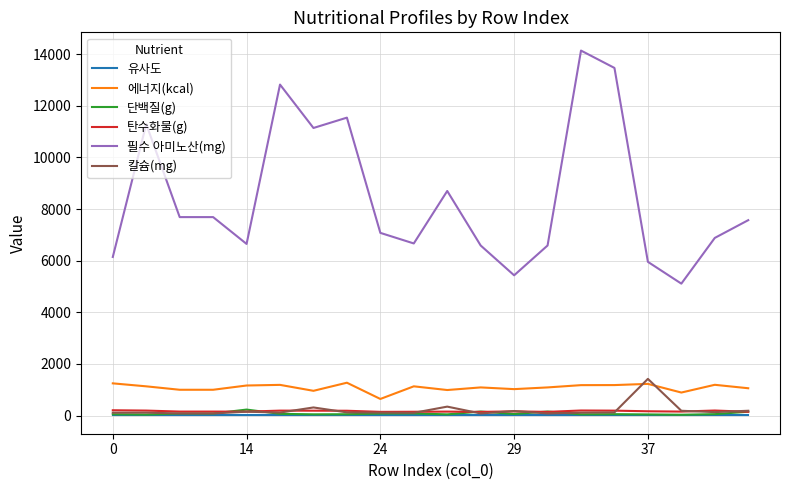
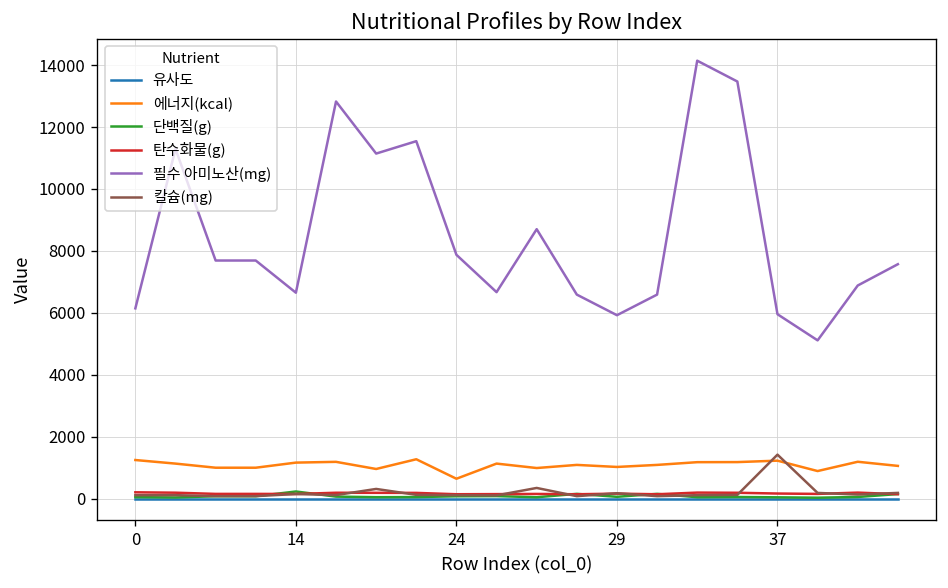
  {
    "에너지(kcal)": {
      "0": 1200,
      "24": 600,
      "29": 1000,
      "37": 1200
    },
    "탄수화물(g)": {
      "37": 200
    },
    "필수 아미노산(mg)": {
      "0": 6100,
-     "24": 7100,
-     "29": 5400,
+     "24": 7900,
+     "29": 5900,
      "37": 6000
    },
    "칼슘(mg)": {
      "37": 1400
    }
  }
